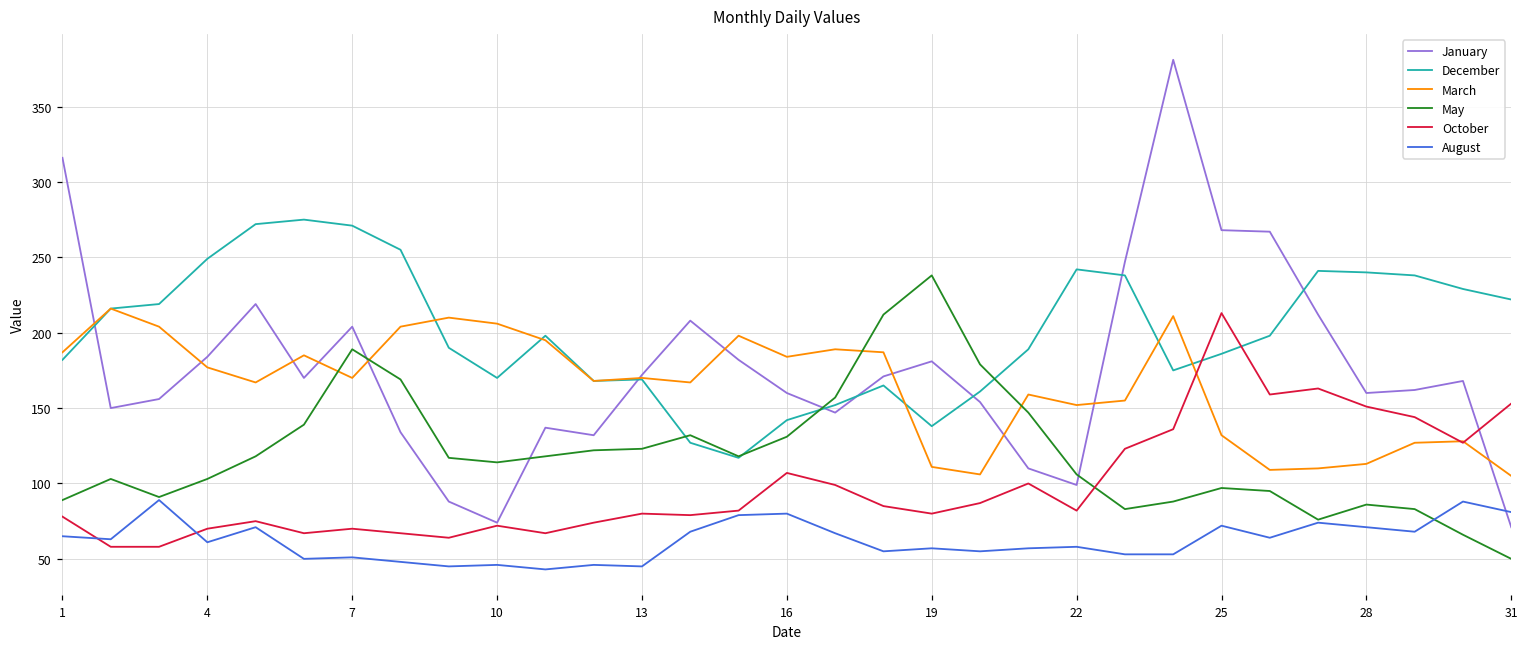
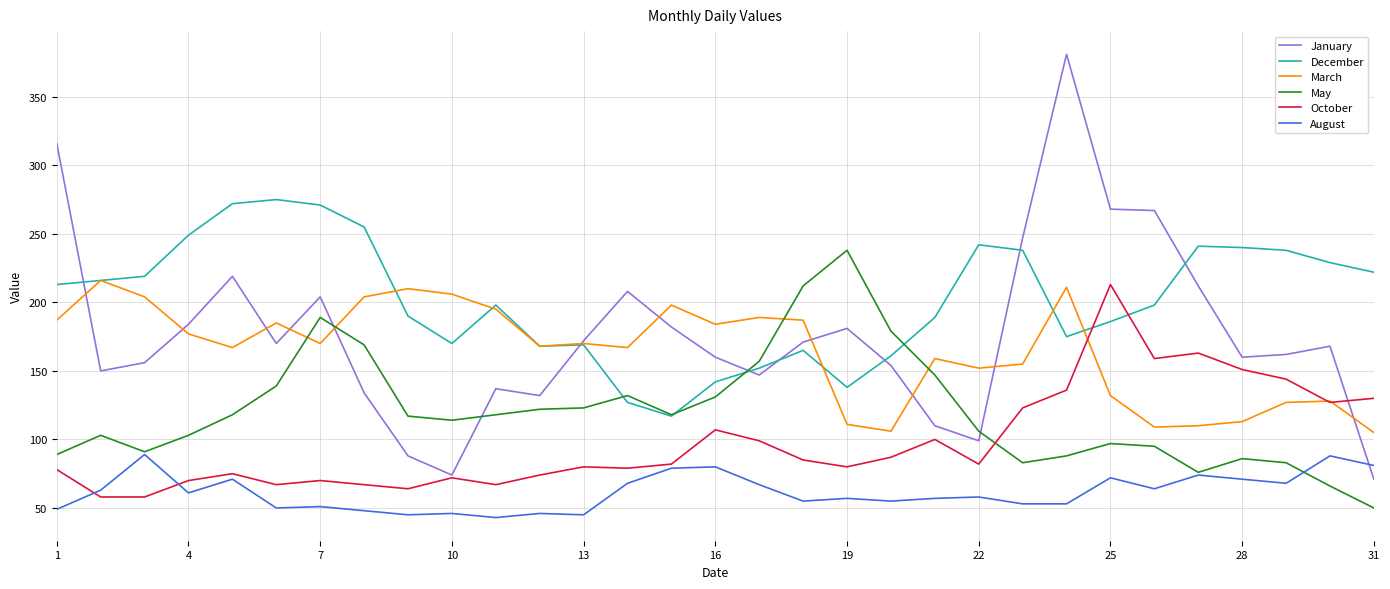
  {
    "January": {
      "1": 316,
      "4": 184,
      "7": 204,
      "10": 74,
      "13": 172,
      "16": 160,
      "19": 181,
      "22": 99,
      "25": 268,
      "28": 160,
      "31": 71
    },
    "December": {
-     "1": 182,
+     "1": 213,
      "4": 249,
      "7": 271,
      "10": 170,
      "16": 142,
      "19": 138,
      "22": 242,
      "25": 186,
      "28": 240,
      "31": 222
    },
    "March": {
      "1": 187,
      "4": 177,
      "7": 170,
      "10": 206,
      "16": 184,
      "19": 111,
      "22": 152,
      "25": 132,
      "28": 113,
      "31": 105
    },
    "May": {
      "1": 89,
      "4": 103,
      "7": 189,
      "10": 114,
      "13": 123,
      "16": 131,
      "19": 238,
      "22": 106,
      "25": 97,
      "28": 86,
      "31": 50
    },
    "October": {
      "1": 78,
      "4": 70,
      "7": 70,
      "10": 72,
      "13": 80,
      "16": 107,
      "19": 80,
      "22": 82,
      "25": 213,
      "28": 151,
-     "31": 153
+     "31": 130
    },
    "August": {
-     "1": 65,
+     "1": 49,
      "4": 61,
      "7": 51,
      "10": 46,
      "13": 45,
      "16": 80,
      "19": 57,
      "22": 58,
      "25": 72,
      "28": 71,
      "31": 81
    }
  }
